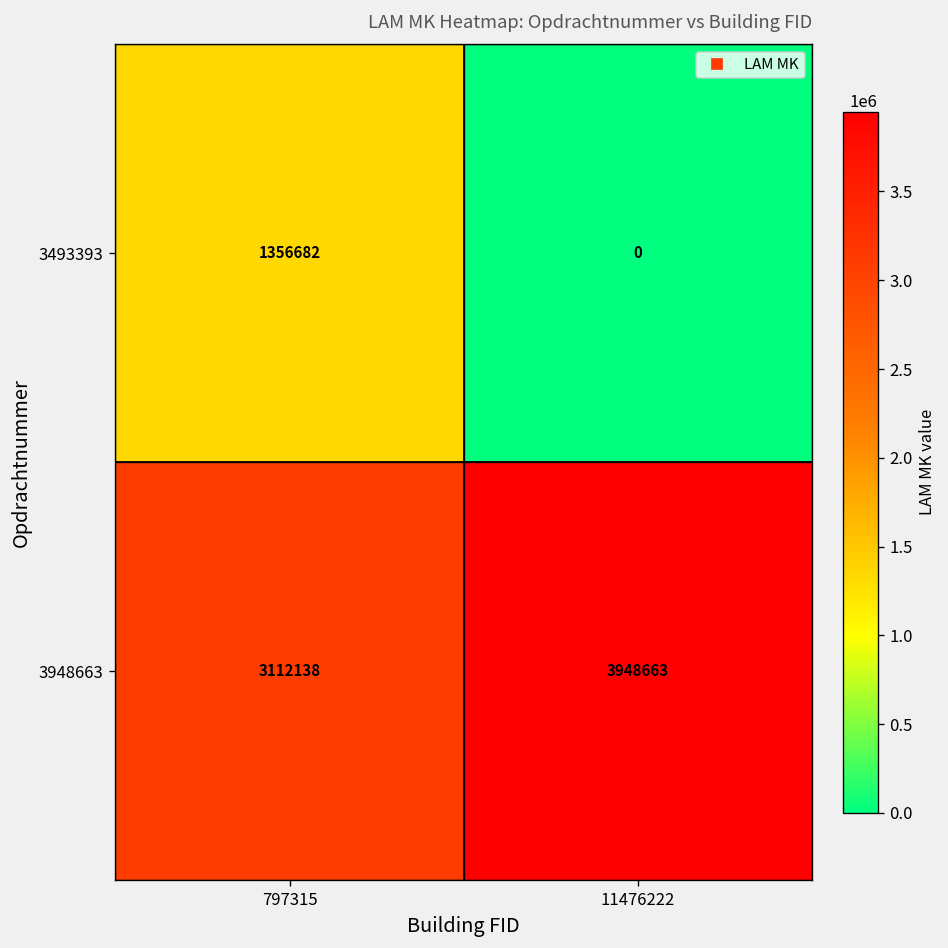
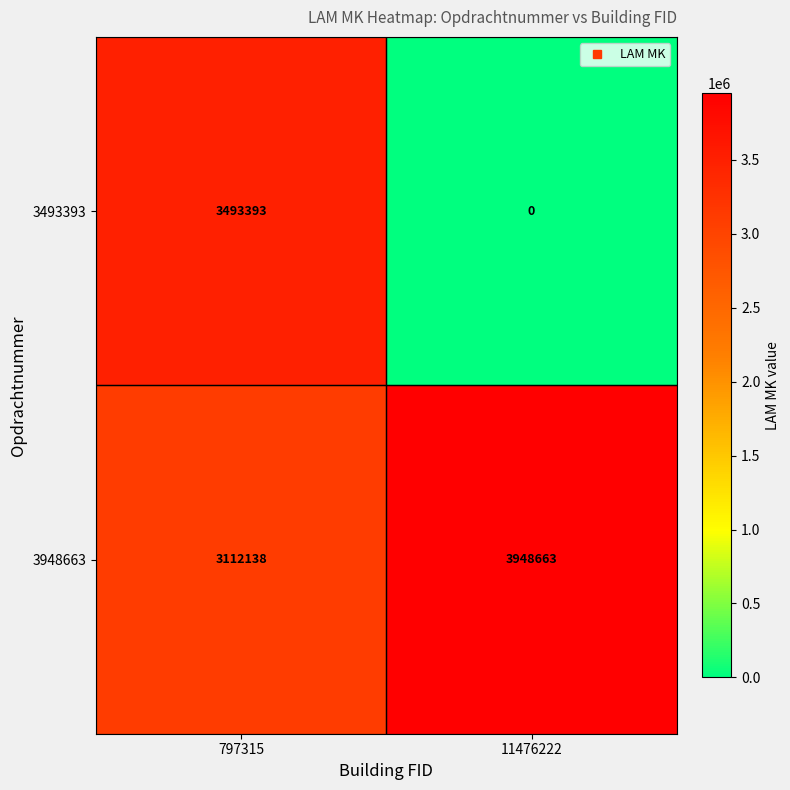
  {
    "3493393": {
-     "797315": 1356682,
+     "797315": 3493393,
      "11476222": 0
    },
    "3948663": {
      "797315": 3112138,
      "11476222": 3948663
    }
  }
